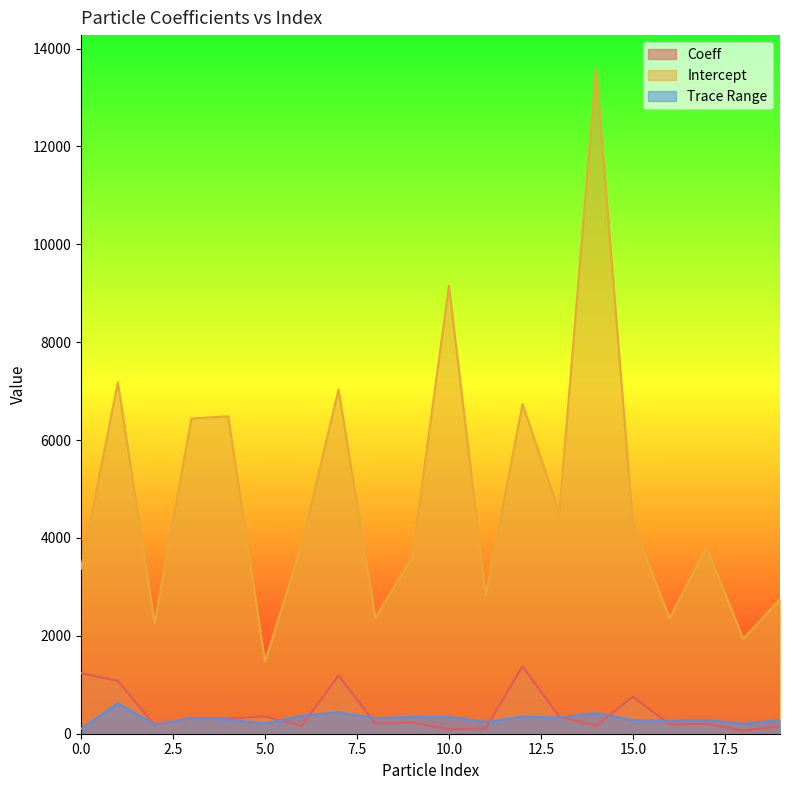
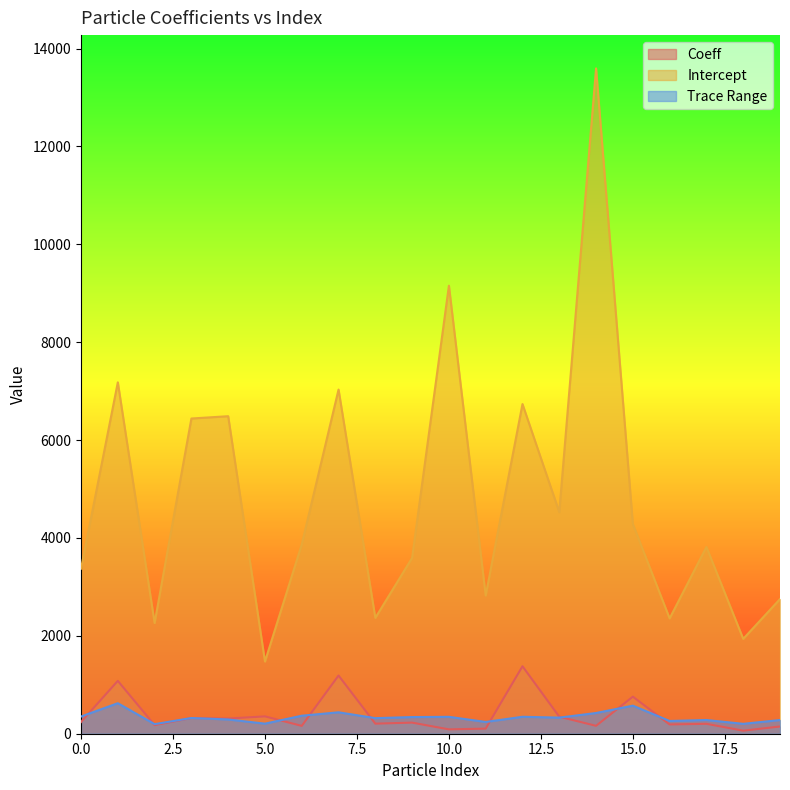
  {
    "Coeff": {
-     "0.0": 1200,
+     "0.0": 200,
      "5.0": 400,
      "10.0": 100,
      "15.0": 800
    },
    "Intercept": {
      "0.0": 3400,
      "5.0": 1500,
      "10.0": 9200,
      "15.0": 4300
    },
    "Trace Range": {
-     "0.0": 100,
+     "0.0": 400,
      "5.0": 200,
      "10.0": 300,
-     "15.0": 300
+     "15.0": 600
    }
  }
